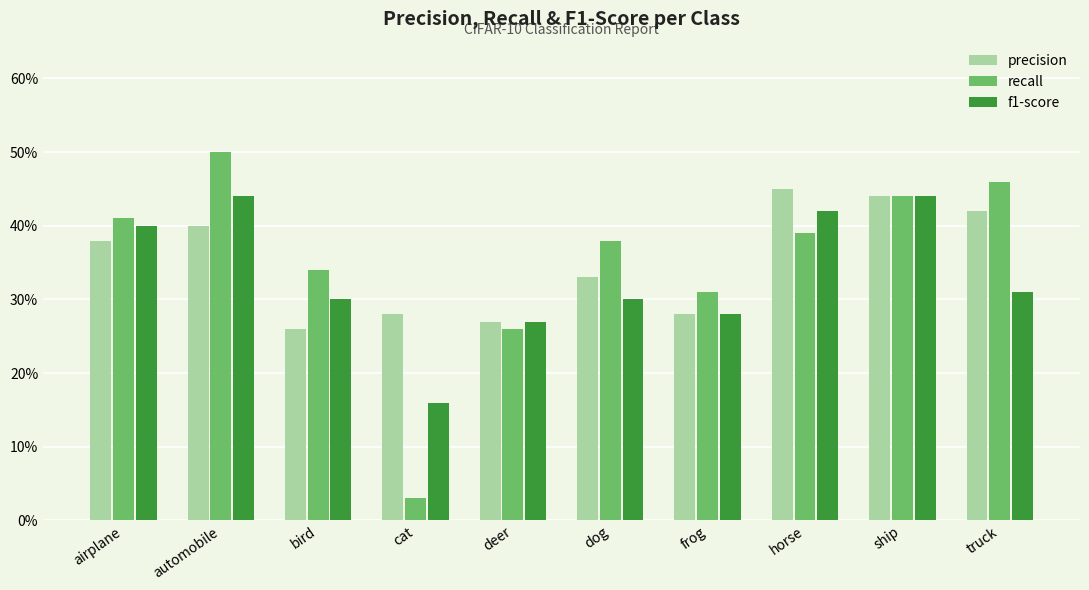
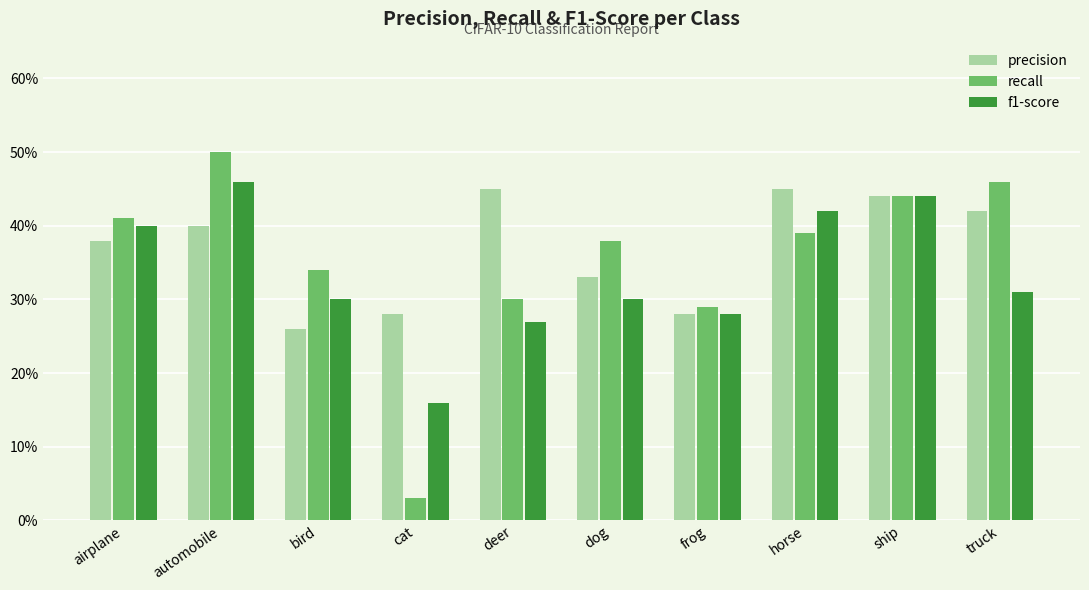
  {
    "precision": {
      "airplane": "38%",
      "automobile": "40%",
      "bird": "26%",
      "cat": "28%",
-     "deer": "27%",
+     "deer": "45%",
      "dog": "33%",
      "frog": "28%",
      "horse": "45%",
      "ship": "44%",
      "truck": "42%"
    },
    "recall": {
      "airplane": "41%",
      "automobile": "50%",
      "bird": "34%",
      "cat": "3%",
-     "deer": "26%",
+     "deer": "30%",
      "dog": "38%",
-     "frog": "31%",
+     "frog": "29%",
      "horse": "39%",
      "ship": "44%",
      "truck": "46%"
    },
    "f1-score": {
      "airplane": "40%",
-     "automobile": "44%",
+     "automobile": "46%",
      "bird": "30%",
      "cat": "16%",
      "deer": "27%",
      "dog": "30%",
      "frog": "28%",
      "horse": "42%",
      "ship": "44%",
      "truck": "31%"
    }
  }
